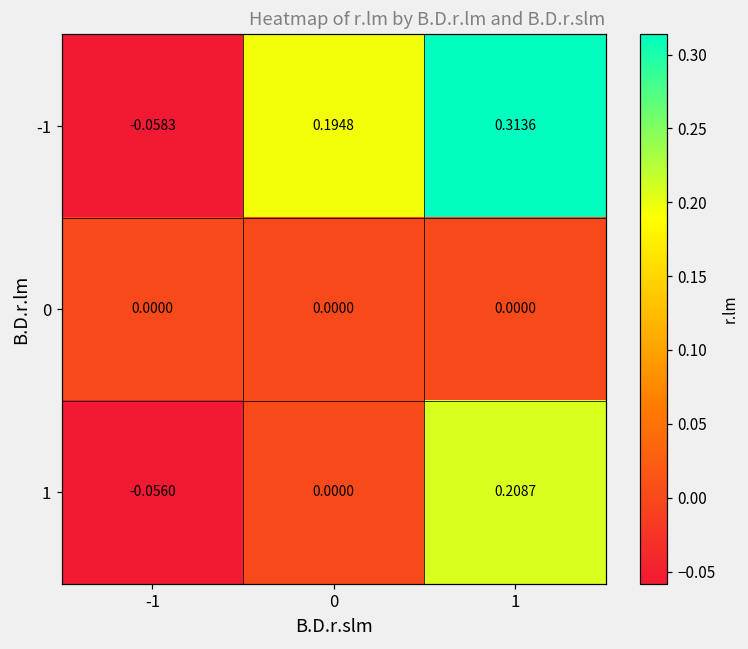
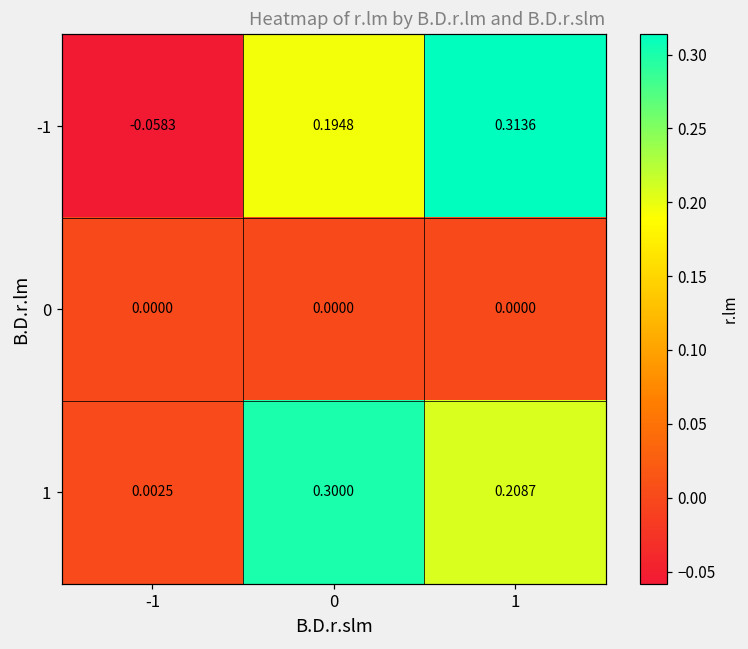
  {
    "-1": {
      "-1": -0.0583,
      "0": 0.1948,
      "1": 0.3136
    },
    "0": {
      "-1": 0.0000,
      "0": 0.0000,
      "1": 0.0000
    },
    "1": {
-     "-1": -0.0560,
-     "0": 0.0000,
+     "-1": 0.0025,
+     "0": 0.3000,
      "1": 0.2087
    }
  }
